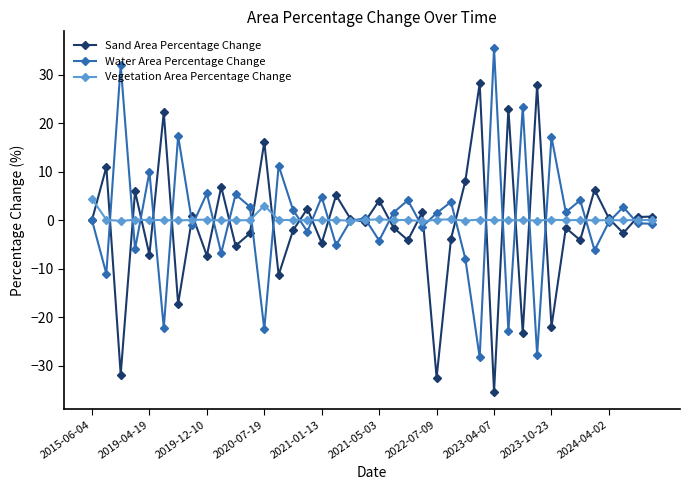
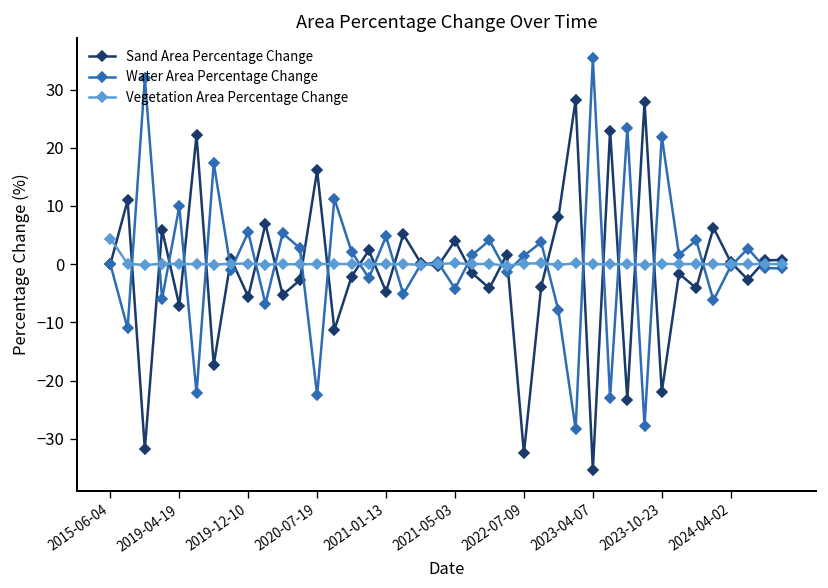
  {
    "Sand Area Percentage Change": {
      "2019-04-19": -7,
-     "2019-12-10": -7,
+     "2019-12-10": -6,
      "2020-07-19": 16,
      "2021-01-13": -5,
      "2021-05-03": 4,
      "2022-07-09": -32,
      "2023-04-07": -35,
      "2023-10-23": -22
    },
    "Water Area Percentage Change": {
      "2019-04-19": 10,
      "2019-12-10": 6,
      "2020-07-19": -23,
      "2021-01-13": 5,
      "2021-05-03": -4,
      "2022-07-09": 1,
      "2023-04-07": 35,
-     "2023-10-23": 17
+     "2023-10-23": 22
    },
    "Vegetation Area Percentage Change": {
      "2015-06-04": 4,
      "2019-04-19": 0,
      "2019-12-10": 0,
-     "2020-07-19": 3,
+     "2020-07-19": 0,
      "2021-01-13": 0,
      "2021-05-03": 0,
      "2022-07-09": 0,
      "2023-04-07": 0,
      "2023-10-23": 0
    }
  }
